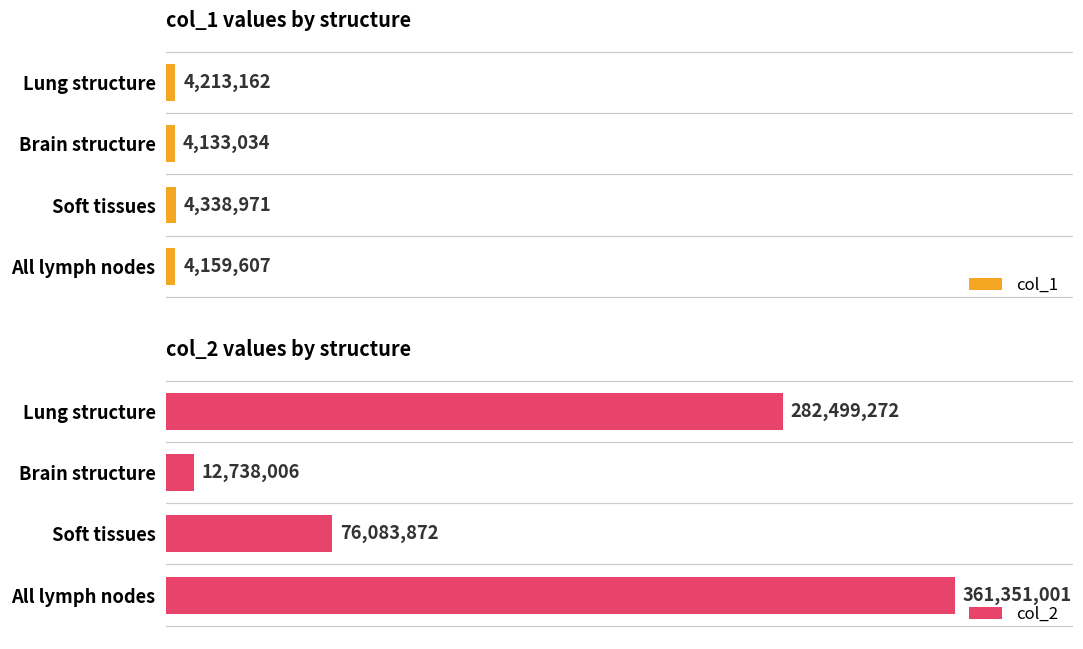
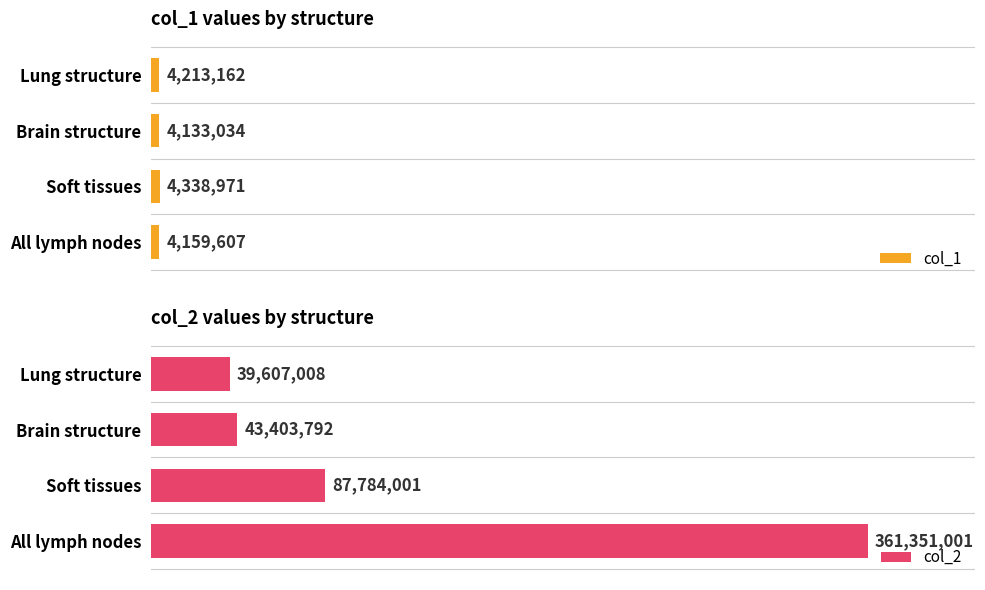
  {
    "col_1 values by structure": {
      "Lung structure": "4,213,162",
      "Brain structure": "4,133,034",
      "Soft tissues": "4,338,971",
      "All lymph nodes": "4,159,607"
    },
    "col_2 values by structure": {
-     "Lung structure": "282,499,272",
-     "Brain structure": "12,738,006",
-     "Soft tissues": "76,083,872",
+     "Lung structure": "39,607,008",
+     "Brain structure": "43,403,792",
+     "Soft tissues": "87,784,001",
      "All lymph nodes": "361,351,001"
    }
  }
